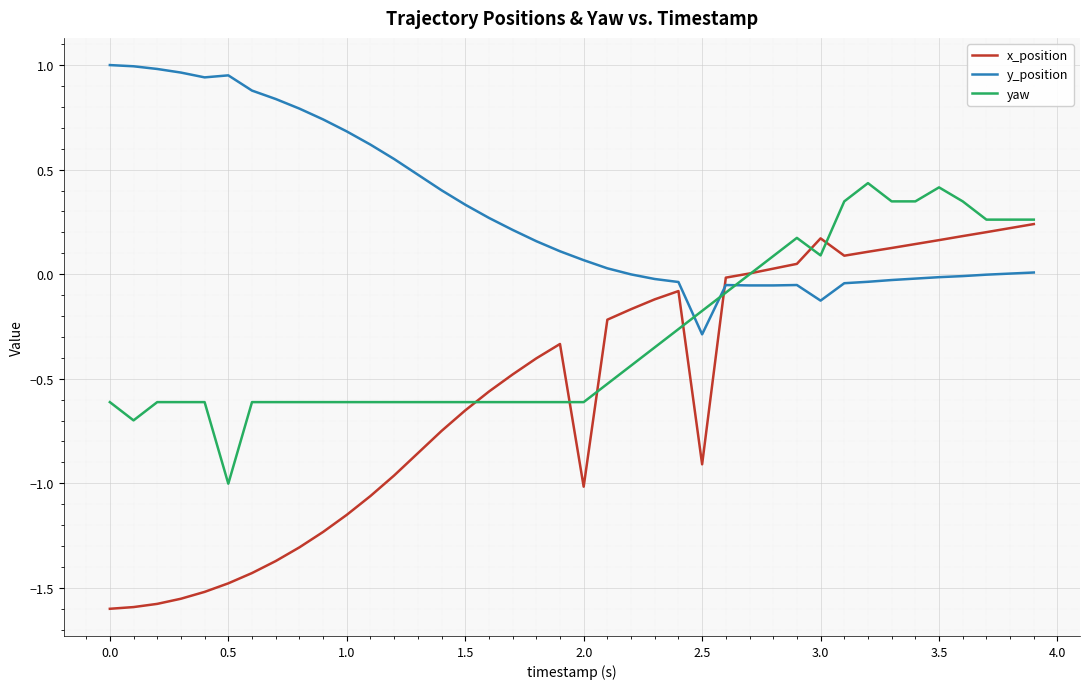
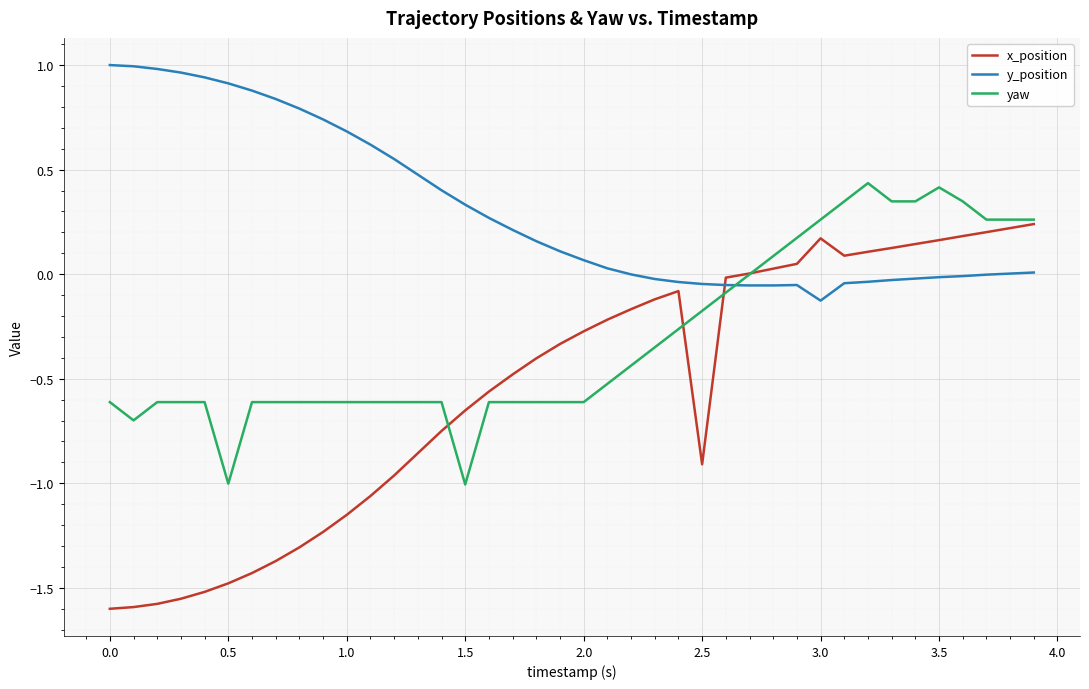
  {
    "x_position": {
      "0.0": -1.60,
      "0.5": -1.48,
      "1.0": -1.15,
      "1.5": -0.65,
-     "2.0": -1.02,
+     "2.0": -0.27,
      "2.5": -0.91,
      "3.0": 0.17,
      "3.5": 0.16
    },
    "y_position": {
      "0.0": 1.00,
-     "0.5": 0.95,
+     "0.5": 0.91,
      "1.0": 0.68,
      "1.5": 0.33,
      "2.0": 0.07,
-     "2.5": -0.29,
+     "2.5": -0.05,
      "3.0": -0.13,
      "3.5": -0.01
    },
    "yaw": {
      "0.0": -0.61,
      "0.5": -1.00,
      "1.0": -0.61,
-     "1.5": -0.61,
+     "1.5": -1.01,
      "2.0": -0.61,
      "2.5": -0.18,
-     "3.0": 0.09,
+     "3.0": 0.26,
      "3.5": 0.42
    }
  }
